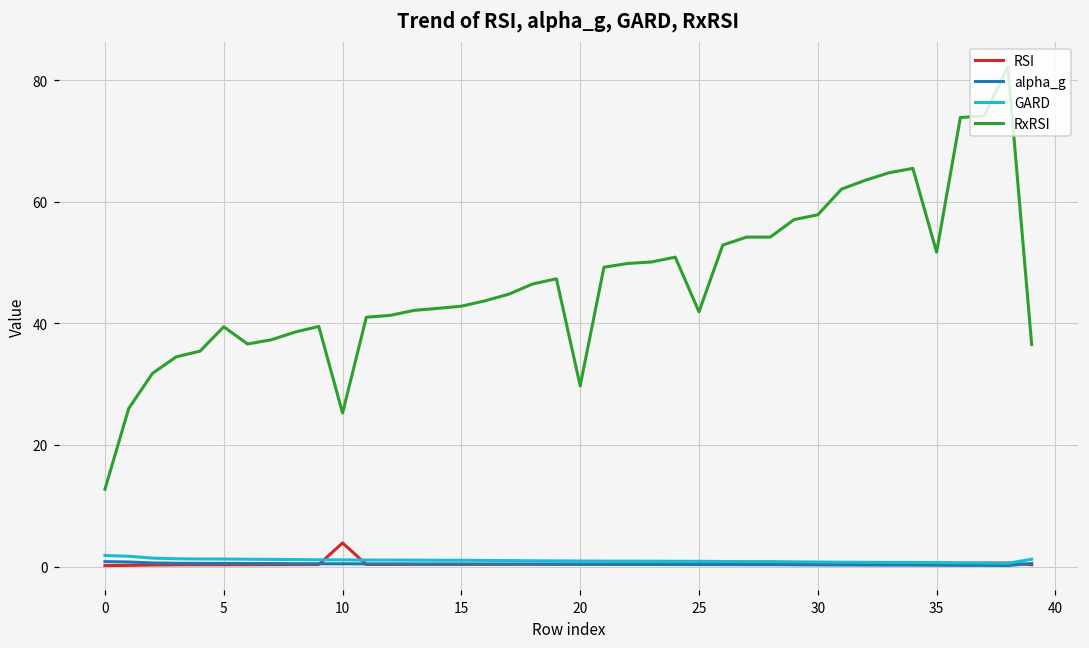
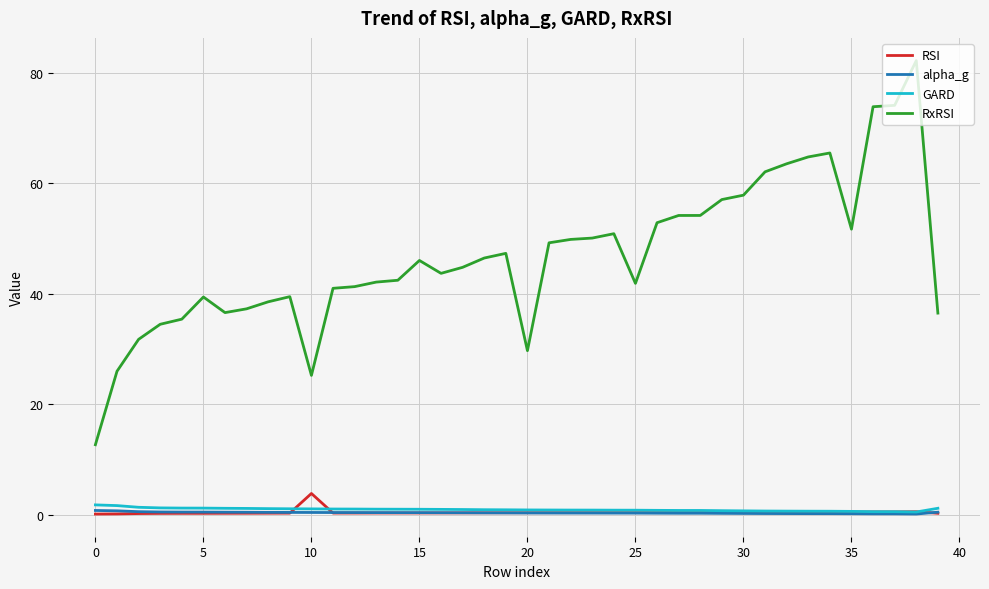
  {
    "RSI": {
      "0": 0,
      "10": 4
    },
    "alpha_g": {
      "0": 1,
      "10": 0
    },
    "GARD": {
      "0": 2,
      "5": 1,
      "10": 1,
      "15": 1,
      "20": 1
    },
    "RxRSI": {
      "0": 13,
      "5": 39,
      "10": 25,
-     "15": 43,
+     "15": 46,
      "20": 30,
      "25": 42,
      "30": 58,
      "35": 52
    }
  }
